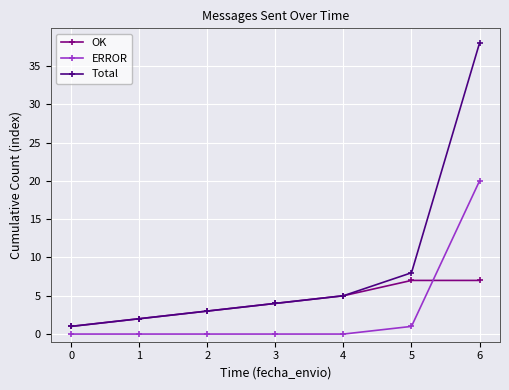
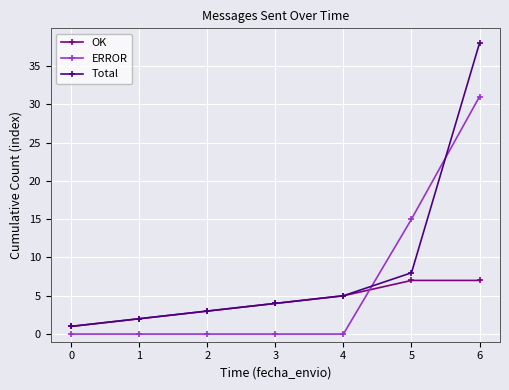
  {
    "ERROR": {
      "0": 0,
      "1": 0,
      "2": 0,
      "3": 0,
      "4": 0,
-     "5": 1,
-     "6": 20
+     "5": 15,
+     "6": 31
    }
  }
